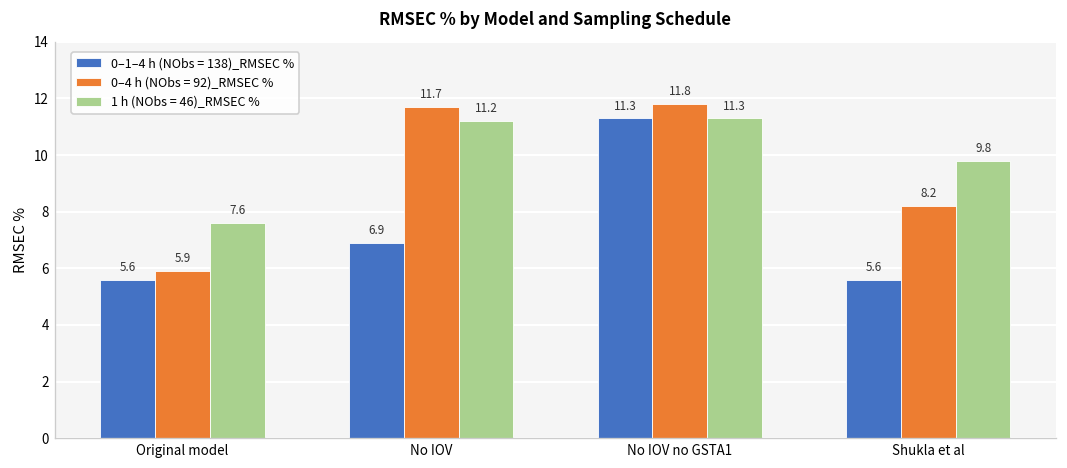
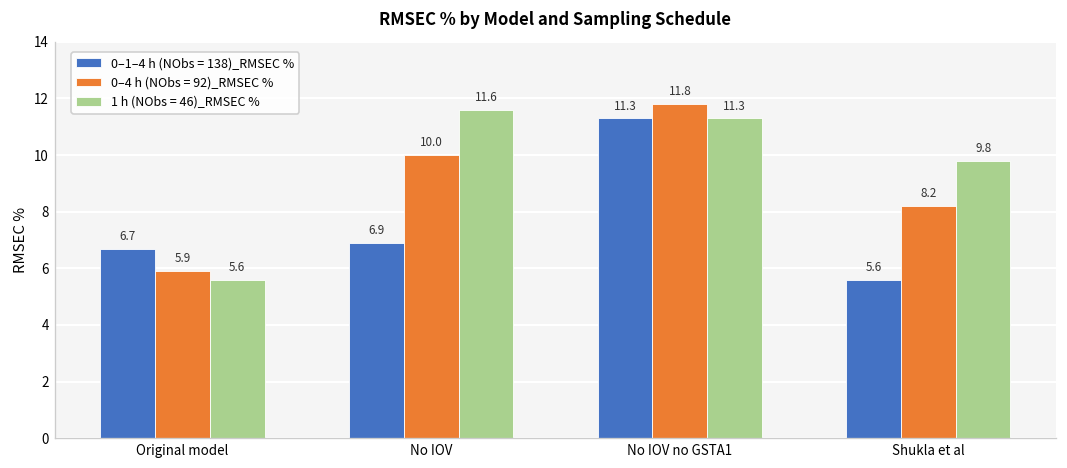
  {
    "0–1–4 h (NObs = 138)_RMSEC %": {
-     "Original model": 5.6,
+     "Original model": 6.7,
      "No IOV": 6.9,
      "No IOV no GSTA1": 11.3,
      "Shukla et al": 5.6
    },
    "0–4 h (NObs = 92)_RMSEC %": {
      "Original model": 5.9,
-     "No IOV": 11.7,
+     "No IOV": 10.0,
      "No IOV no GSTA1": 11.8,
      "Shukla et al": 8.2
    },
    "1 h (NObs = 46)_RMSEC %": {
-     "Original model": 7.6,
-     "No IOV": 11.2,
+     "Original model": 5.6,
+     "No IOV": 11.6,
      "No IOV no GSTA1": 11.3,
      "Shukla et al": 9.8
    }
  }
